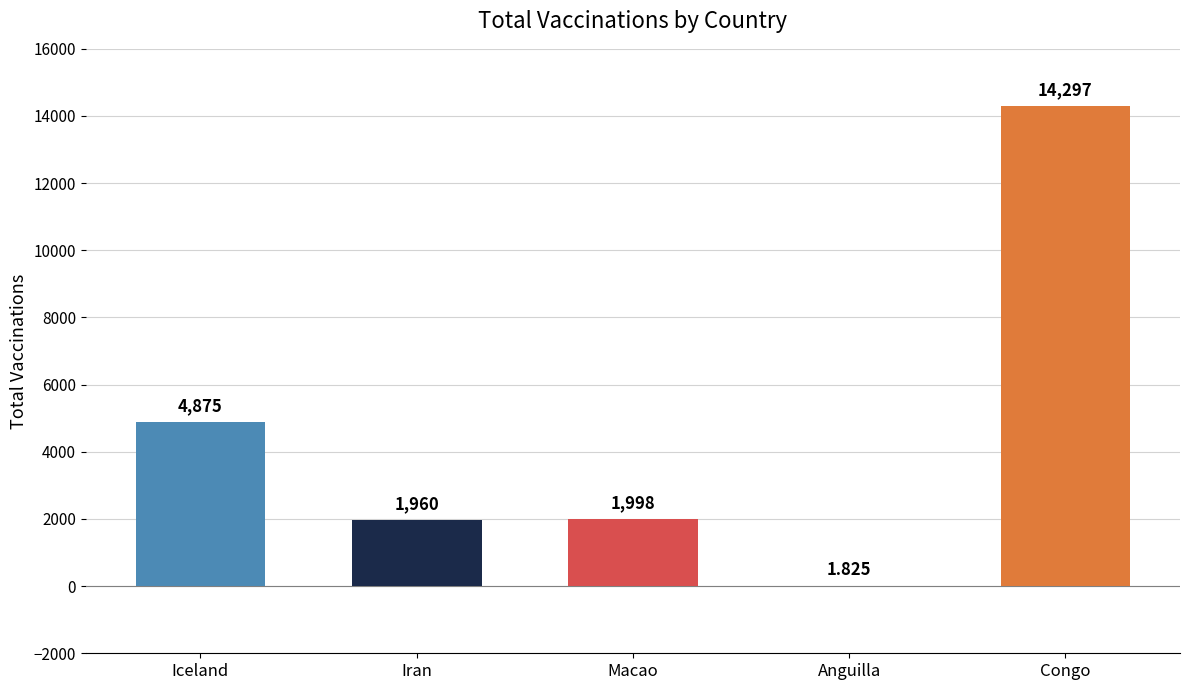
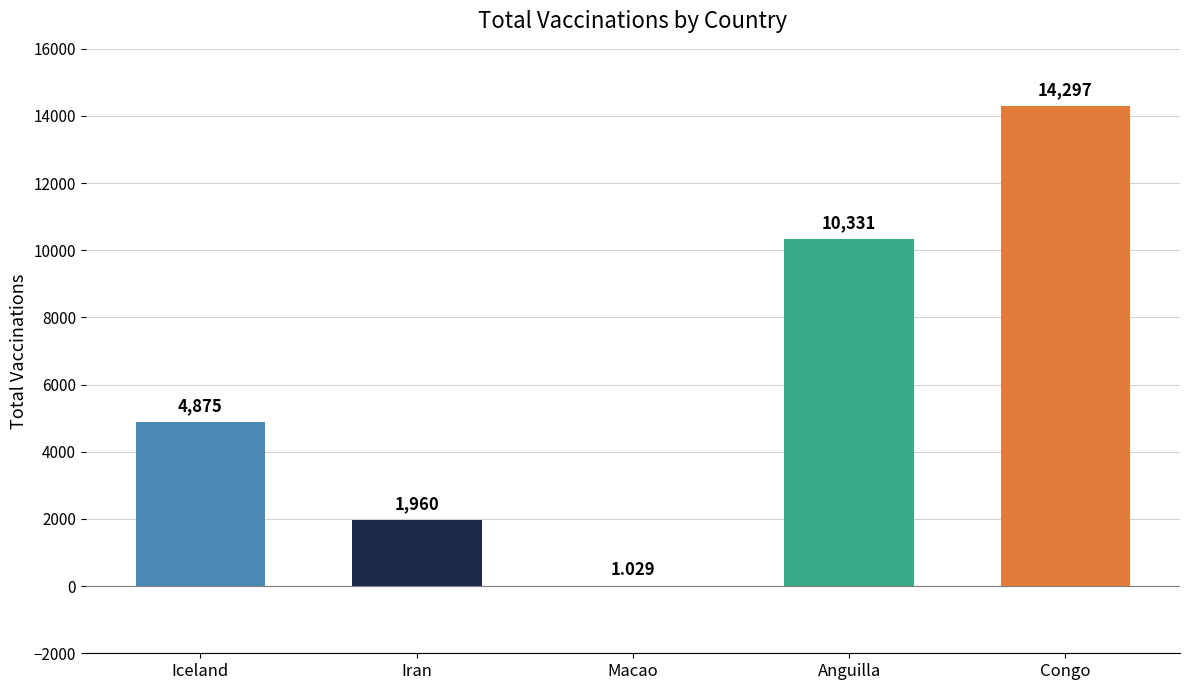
  {
    "Iceland": "4,875",
    "Iran": "1,960",
-   "Macao": "1,998",
-   "Anguilla": "1.825",
+   "Macao": "1.029",
+   "Anguilla": "10,331",
    "Congo": "14,297"
  }
